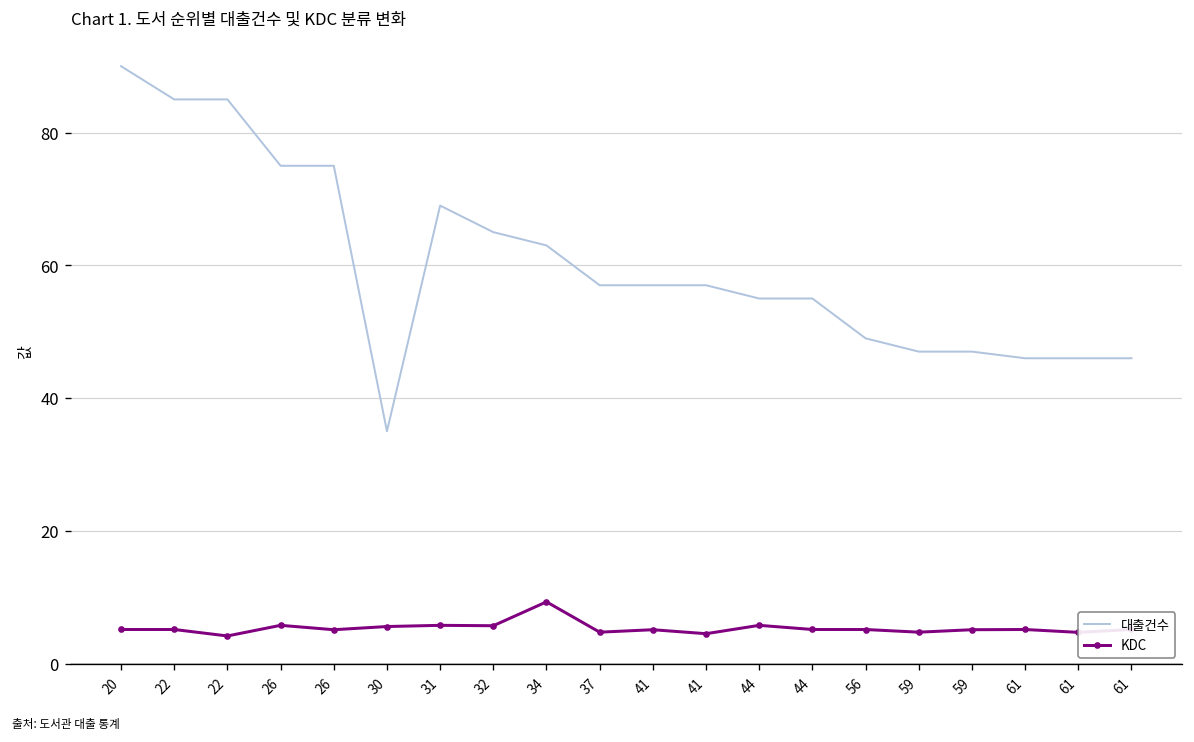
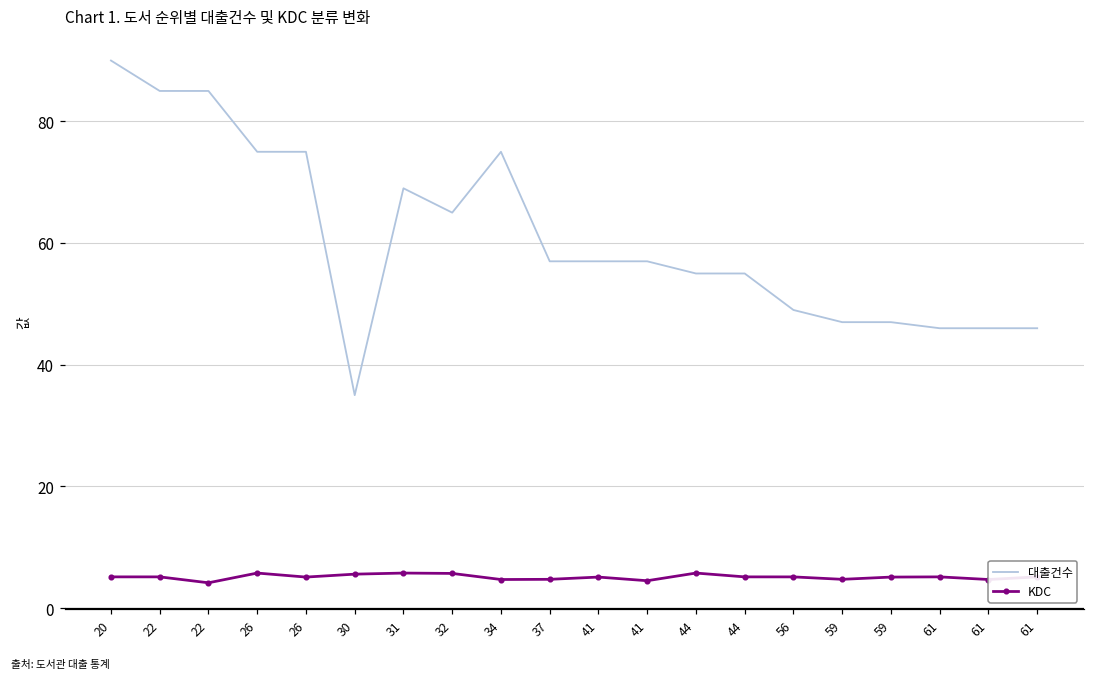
  {
    "대출건수": {
      "20": 90,
      "30": 35,
      "31": 69,
      "32": 65,
-     "34": 63,
+     "34": 75,
      "37": 57,
      "56": 49
    },
    "KDC": {
      "20": 5,
      "30": 6,
      "31": 6,
      "32": 6,
-     "34": 9,
+     "34": 5,
      "37": 5,
      "56": 5
    }
  }
